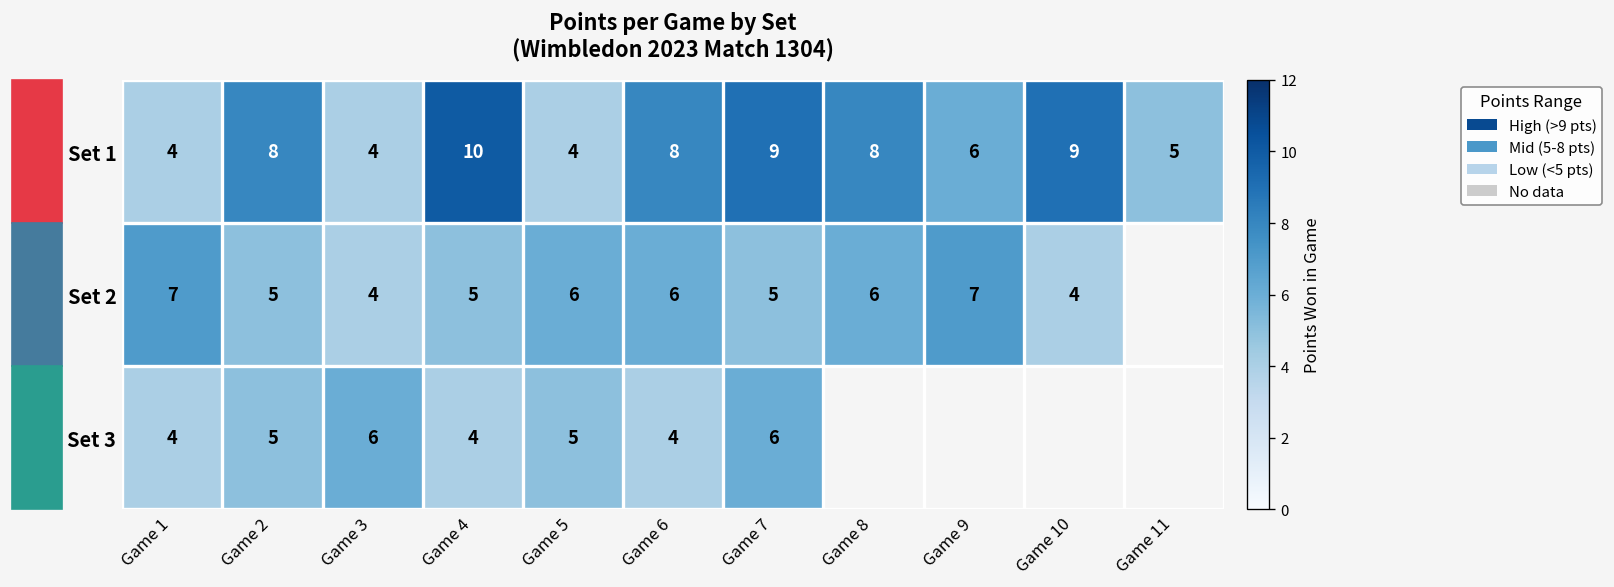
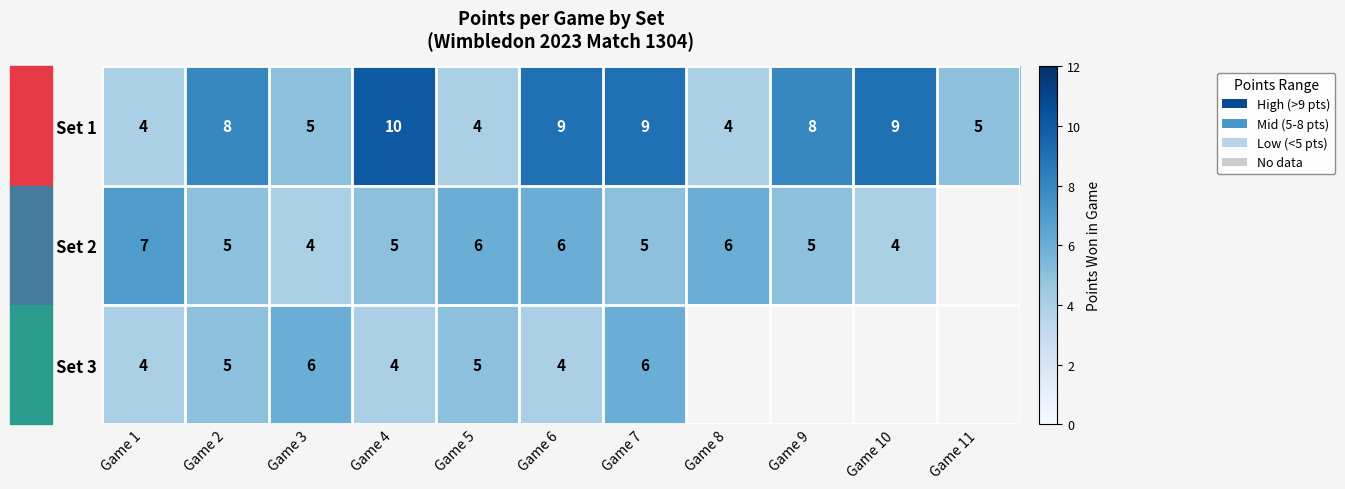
  {
    "Set 1": {
      "Game 1": 4,
      "Game 2": 8,
-     "Game 3": 4,
+     "Game 3": 5,
      "Game 4": 10,
      "Game 5": 4,
-     "Game 6": 8,
+     "Game 6": 9,
      "Game 7": 9,
-     "Game 8": 8,
-     "Game 9": 6,
+     "Game 8": 4,
+     "Game 9": 8,
      "Game 10": 9,
      "Game 11": 5
    },
    "Set 2": {
      "Game 1": 7,
      "Game 2": 5,
      "Game 3": 4,
      "Game 4": 5,
      "Game 5": 6,
      "Game 6": 6,
      "Game 7": 5,
      "Game 8": 6,
-     "Game 9": 7,
+     "Game 9": 5,
      "Game 10": 4
    },
    "Set 3": {
      "Game 1": 4,
      "Game 2": 5,
      "Game 3": 6,
      "Game 4": 4,
      "Game 5": 5,
      "Game 6": 4,
      "Game 7": 6
    }
  }
